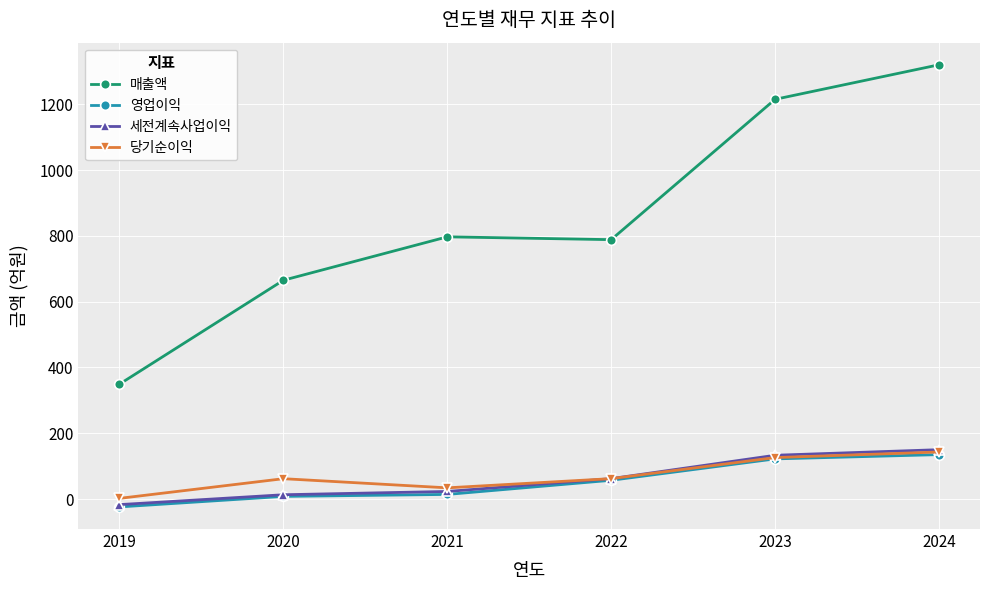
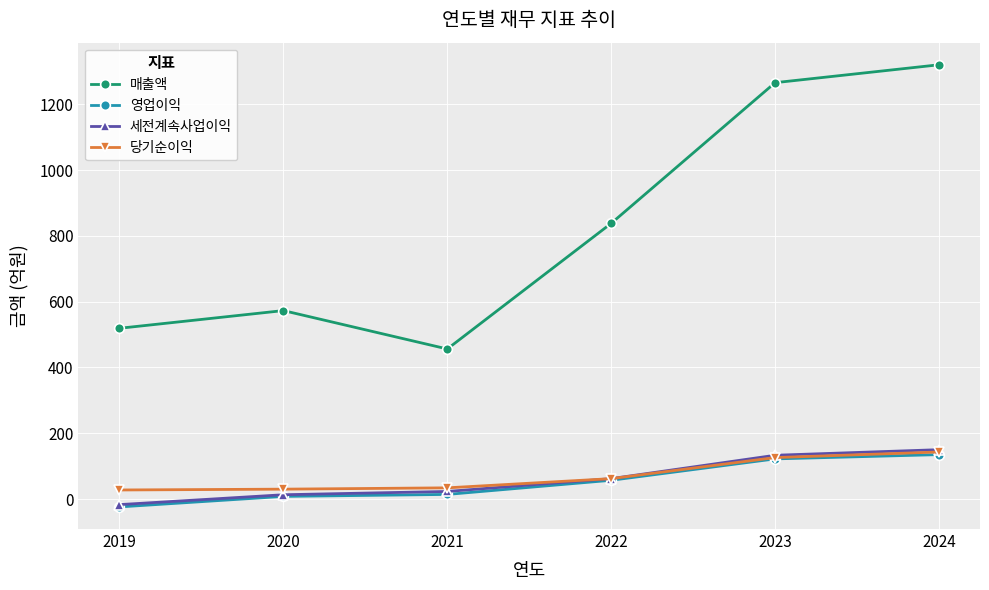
  {
    "매출액": {
-     "2019": 350,
-     "2020": 670,
-     "2021": 800,
-     "2022": 790,
-     "2023": 1220,
+     "2019": 520,
+     "2020": 570,
+     "2021": 460,
+     "2022": 840,
+     "2023": 1270,
      "2024": 1320
    },
    "영업이익": {
      "2021": 10,
      "2024": 140
    },
    "세전계속사업이익": {
      "2021": 20
    },
    "당기순이익": {
-     "2019": 0,
-     "2020": 60,
+     "2019": 30,
+     "2020": 30,
      "2021": 30
    }
  }
